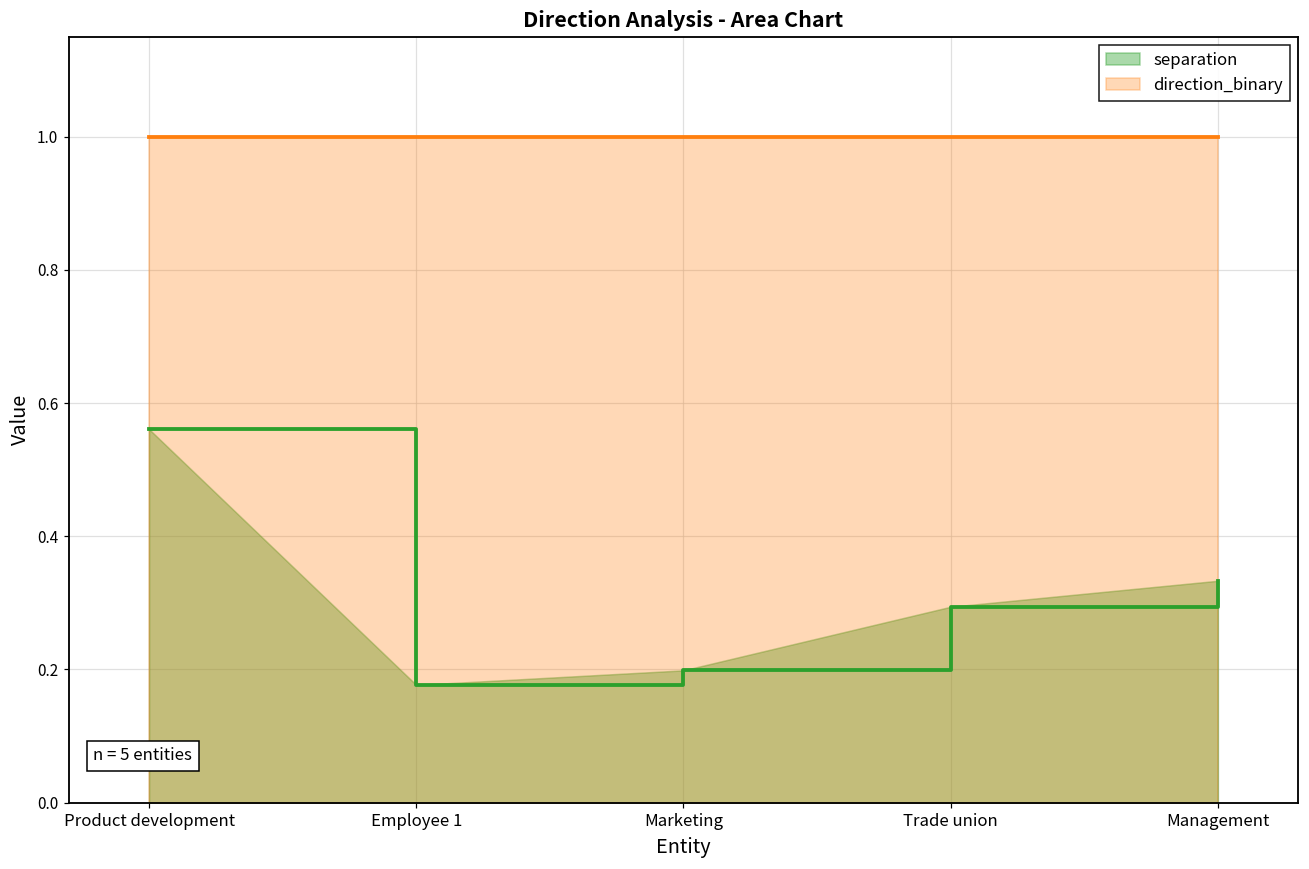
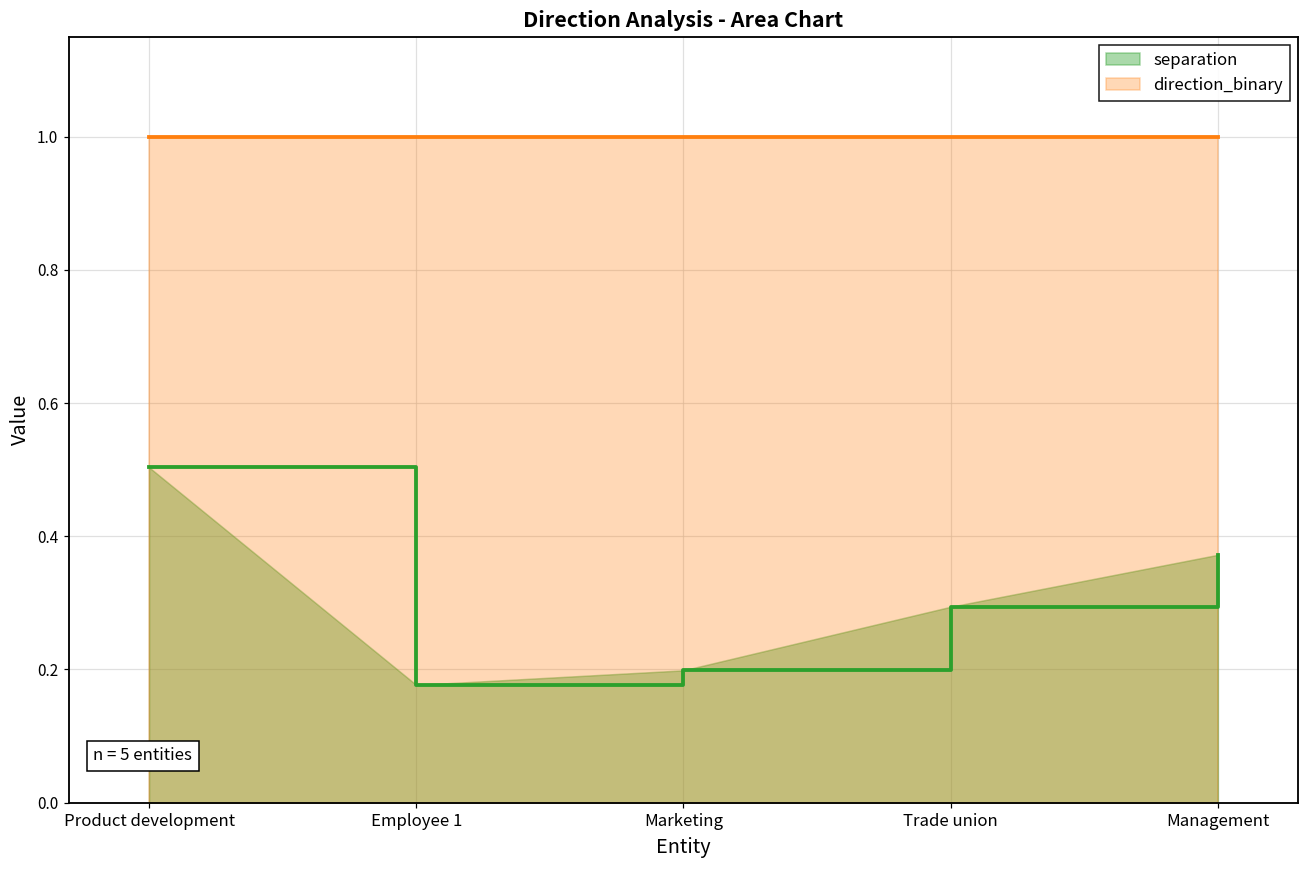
  {
    "separation": {
-     "Product development": 0.56,
+     "Product development": 0.50,
      "Employee 1": 0.18,
      "Marketing": 0.20,
      "Trade union": 0.29,
-     "Management": 0.33
+     "Management": 0.37
    },
    "direction_binary": {
      "Product development": 1.00,
      "Employee 1": 1.00,
      "Marketing": 1.00,
      "Trade union": 1.00,
      "Management": 1.00
    }
  }
